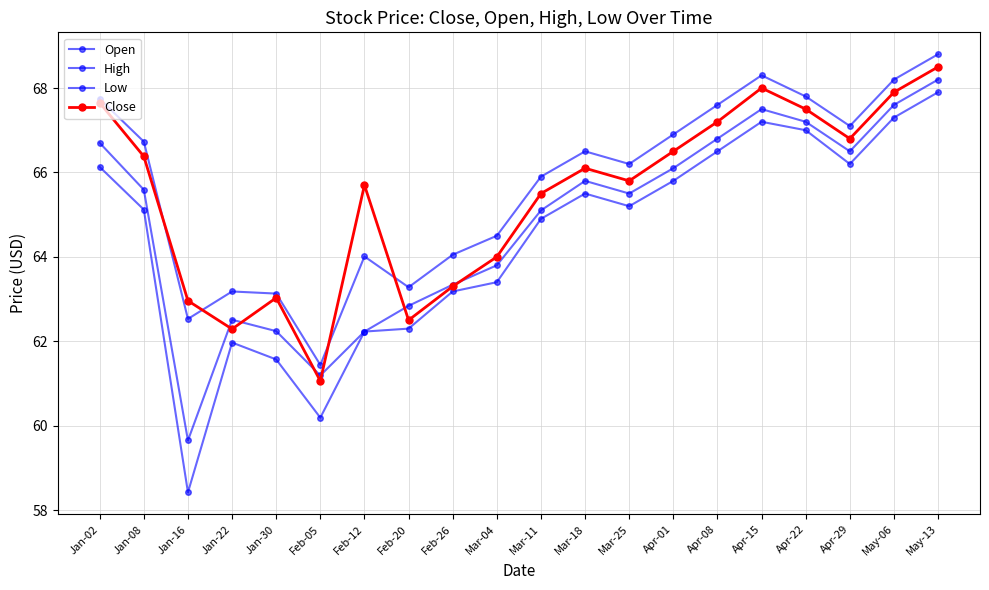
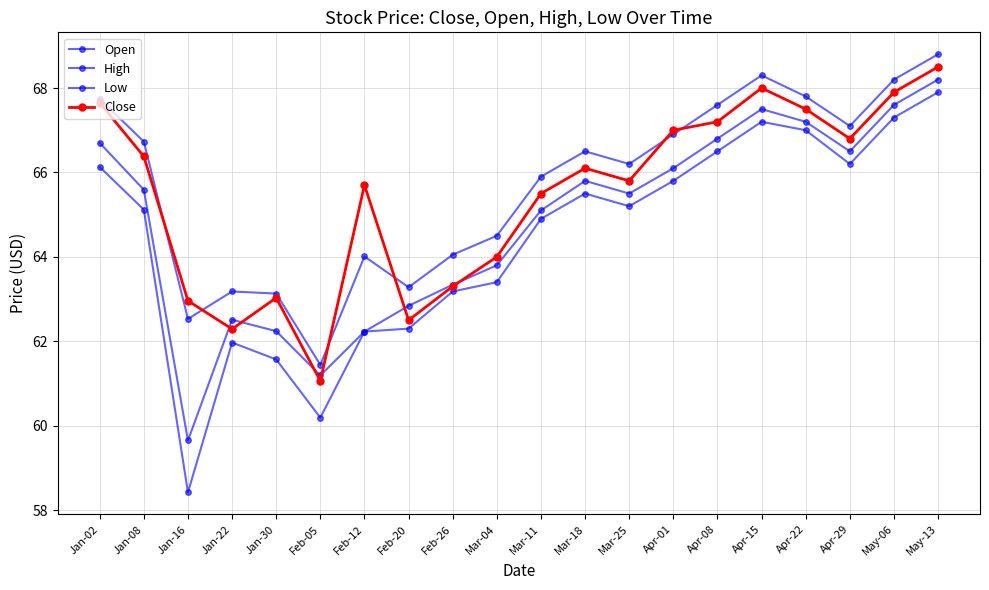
  {
    "Close": {
      "Jan-08": 66.4,
      "Jan-16": 63.0,
      "Jan-22": 62.3,
      "Jan-30": 63.0,
      "Feb-05": 61.1,
      "Feb-12": 65.7,
      "Feb-20": 62.5,
      "Mar-04": 64.0,
      "Mar-11": 65.5,
      "Mar-18": 66.1,
      "Mar-25": 65.8,
-     "Apr-01": 66.5,
+     "Apr-01": 67.0,
      "Apr-08": 67.2,
      "Apr-15": 68.0,
      "Apr-22": 67.5,
      "Apr-29": 66.8,
      "May-06": 67.9,
      "May-13": 68.5
    }
  }
